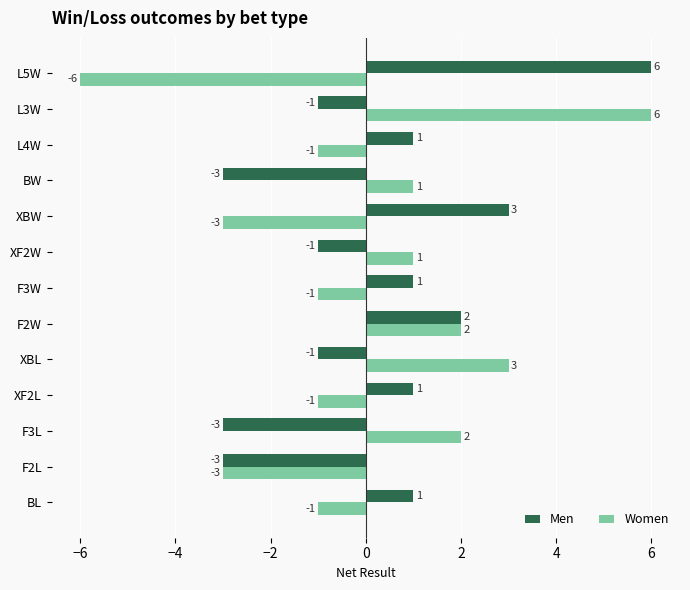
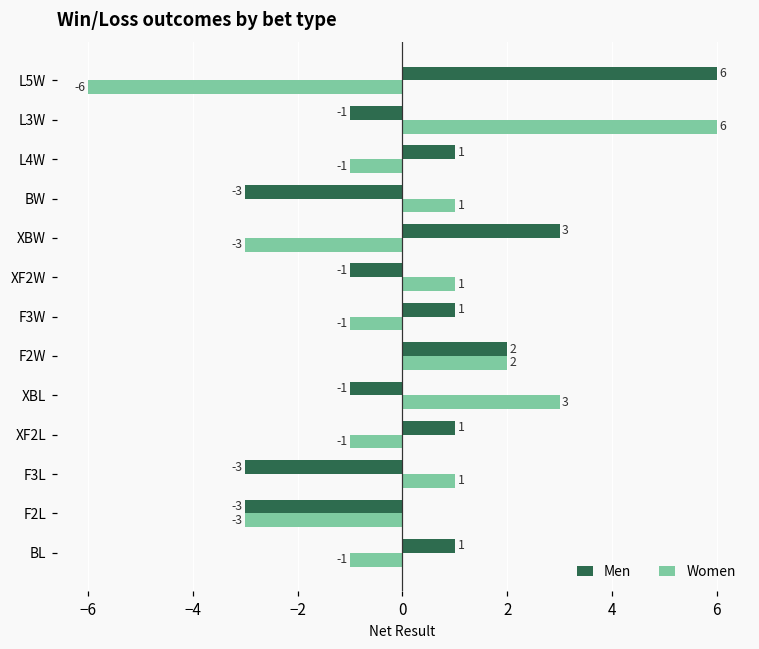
  {
    "Men": {
      "L5W": 6,
      "L3W": -1,
      "L4W": 1,
      "BW": -3,
      "XBW": 3,
      "XF2W": -1,
      "F3W": 1,
      "F2W": 2,
      "XBL": -1,
      "XF2L": 1,
      "F3L": -3,
      "F2L": -3,
      "BL": 1
    },
    "Women": {
      "L5W": -6,
      "L3W": 6,
      "L4W": -1,
      "BW": 1,
      "XBW": -3,
      "XF2W": 1,
      "F3W": -1,
      "F2W": 2,
      "XBL": 3,
      "XF2L": -1,
-     "F3L": 2,
+     "F3L": 1,
      "F2L": -3,
      "BL": -1
    }
  }
